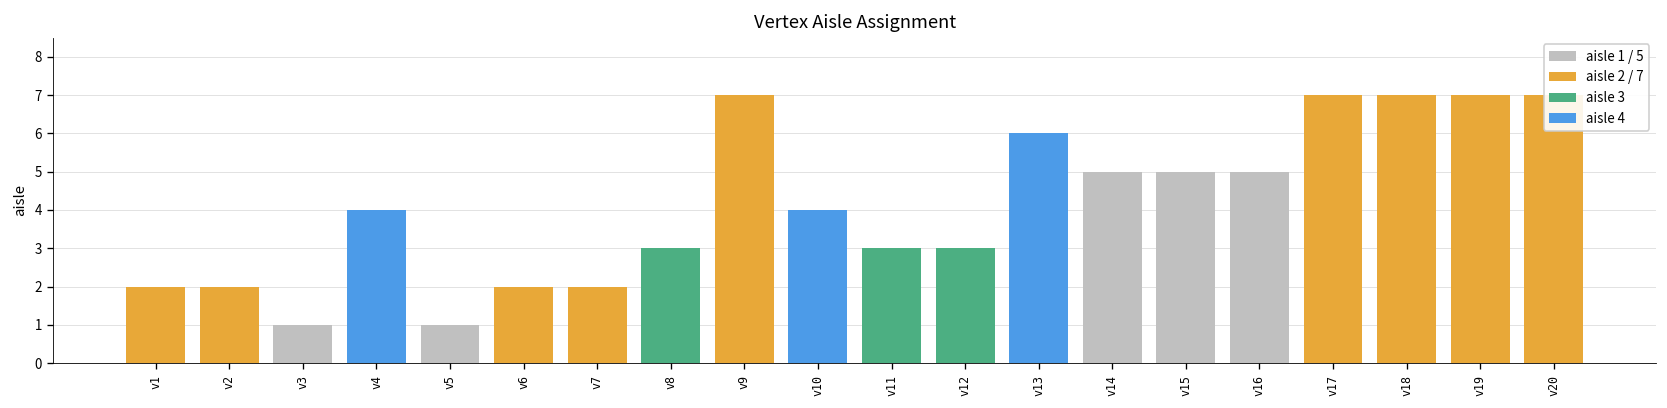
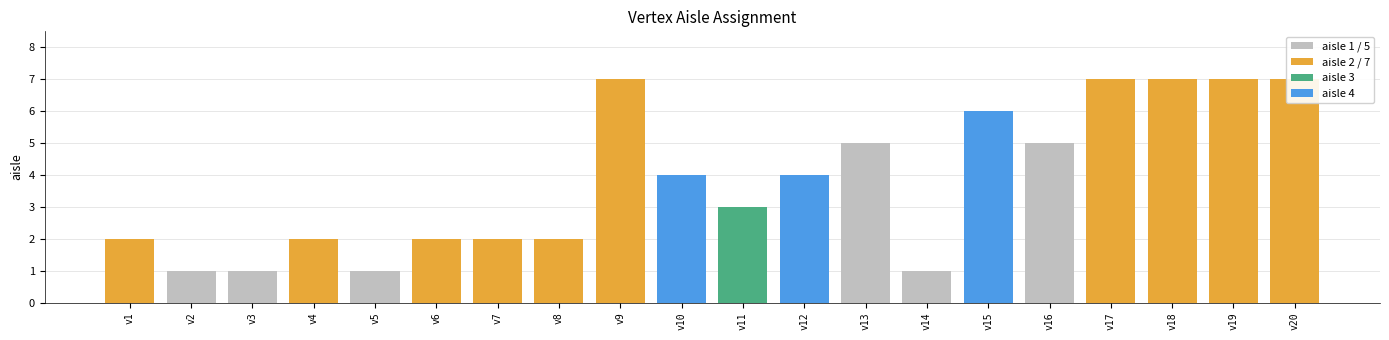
  {
    "v1": 2,
-   "v2": 2,
+   "v2": 1,
    "v3": 1,
-   "v4": 4,
+   "v4": 2,
    "v5": 1,
    "v6": 2,
    "v7": 2,
-   "v8": 3,
+   "v8": 2,
    "v9": 7,
    "v10": 4,
    "v11": 3,
-   "v12": 3,
-   "v13": 6,
-   "v14": 5,
-   "v15": 5,
+   "v12": 4,
+   "v13": 5,
+   "v14": 1,
+   "v15": 6,
    "v16": 5,
    "v17": 7,
    "v18": 7,
    "v19": 7
  }
